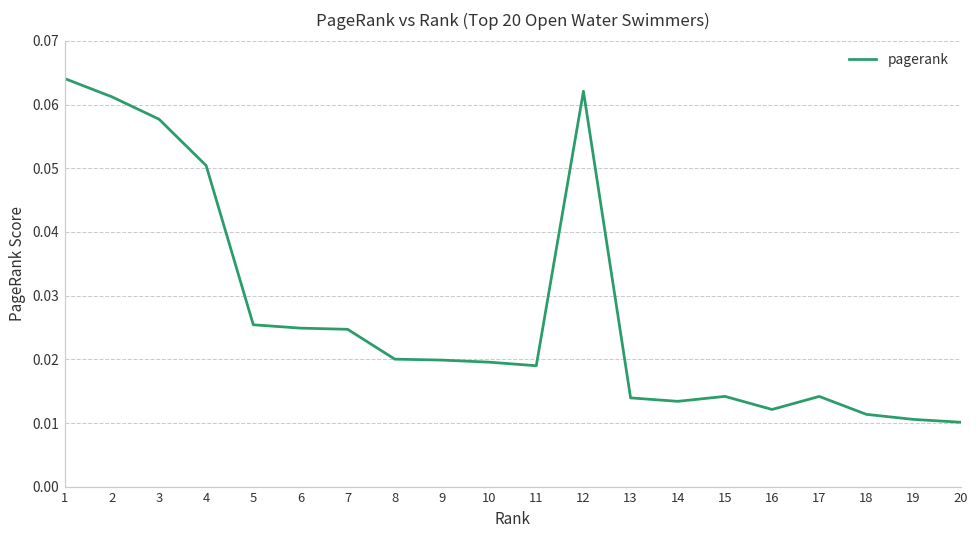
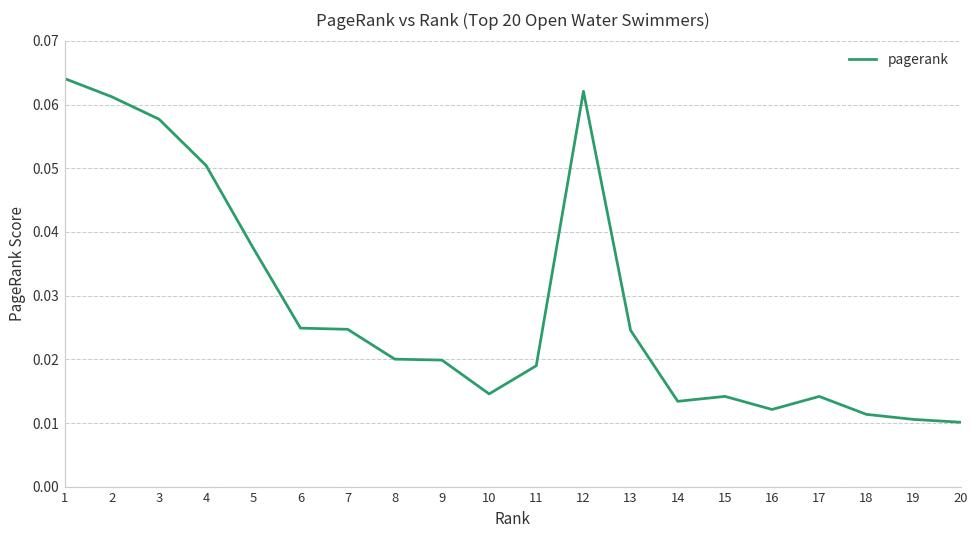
  {
    "1": 0.064,
    "2": 0.061,
    "3": 0.058,
    "4": 0.050,
-   "5": 0.025,
+   "5": 0.037,
    "6": 0.025,
    "7": 0.025,
    "8": 0.020,
    "9": 0.020,
-   "10": 0.020,
+   "10": 0.015,
    "11": 0.019,
    "12": 0.062,
-   "13": 0.014,
+   "13": 0.025,
    "14": 0.013,
    "15": 0.014,
    "16": 0.012,
    "17": 0.014,
    "18": 0.011,
    "19": 0.011,
    "20": 0.010
  }
